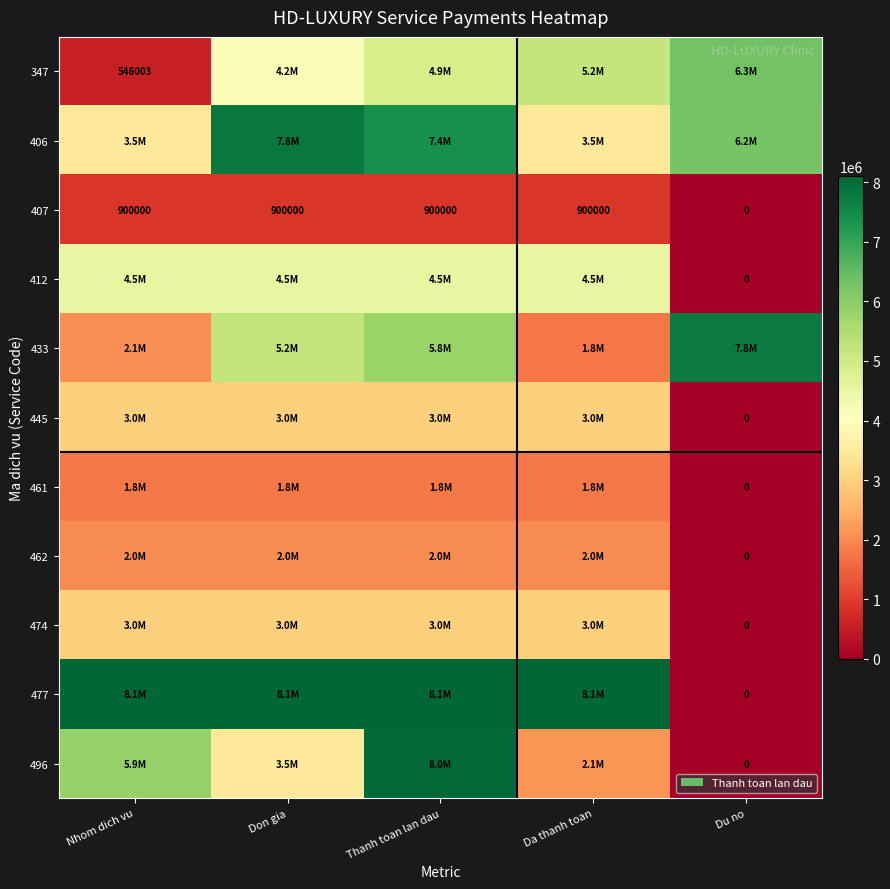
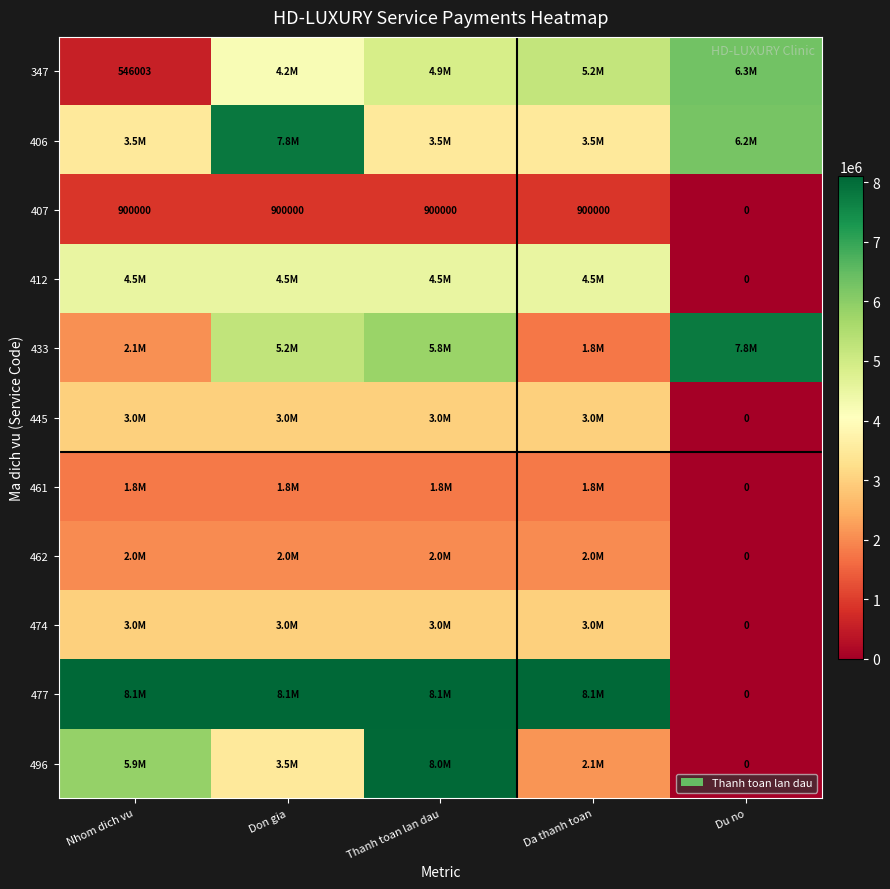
  {
    "347": {
      "Nhom dich vu": "546003",
      "Don gia": "4.2M",
      "Thanh toan lan dau": "4.9M",
      "Da thanh toan": "5.2M"
    },
    "406": {
      "Nhom dich vu": "3.5M",
      "Don gia": "7.8M",
-     "Thanh toan lan dau": "7.4M",
+     "Thanh toan lan dau": "3.5M",
      "Da thanh toan": "3.5M",
      "Du no": "6.2M"
    },
    "407": {
      "Nhom dich vu": "900000",
      "Don gia": "900000",
      "Thanh toan lan dau": "900000",
      "Da thanh toan": "900000",
      "Du no": "0"
    },
    "412": {
      "Nhom dich vu": "4.5M",
      "Don gia": "4.5M",
      "Thanh toan lan dau": "4.5M",
      "Da thanh toan": "4.5M",
      "Du no": "0"
    },
    "433": {
      "Nhom dich vu": "2.1M",
      "Don gia": "5.2M",
      "Thanh toan lan dau": "5.8M",
      "Da thanh toan": "1.8M",
      "Du no": "7.8M"
    },
    "445": {
      "Nhom dich vu": "3.0M",
      "Don gia": "3.0M",
      "Thanh toan lan dau": "3.0M",
      "Da thanh toan": "3.0M",
      "Du no": "0"
    },
    "461": {
      "Nhom dich vu": "1.8M",
      "Don gia": "1.8M",
      "Thanh toan lan dau": "1.8M",
      "Da thanh toan": "1.8M",
      "Du no": "0"
    },
    "462": {
      "Nhom dich vu": "2.0M",
      "Don gia": "2.0M",
      "Thanh toan lan dau": "2.0M",
      "Da thanh toan": "2.0M",
      "Du no": "0"
    },
    "474": {
      "Nhom dich vu": "3.0M",
      "Don gia": "3.0M",
      "Thanh toan lan dau": "3.0M",
      "Da thanh toan": "3.0M",
      "Du no": "0"
    },
    "477": {
      "Nhom dich vu": "8.1M",
      "Don gia": "8.1M",
      "Thanh toan lan dau": "8.1M",
      "Da thanh toan": "8.1M",
      "Du no": "0"
    },
    "496": {
      "Nhom dich vu": "5.9M",
      "Don gia": "3.5M",
      "Thanh toan lan dau": "8.0M",
      "Da thanh toan": "2.1M",
      "Du no": "0"
    }
  }
